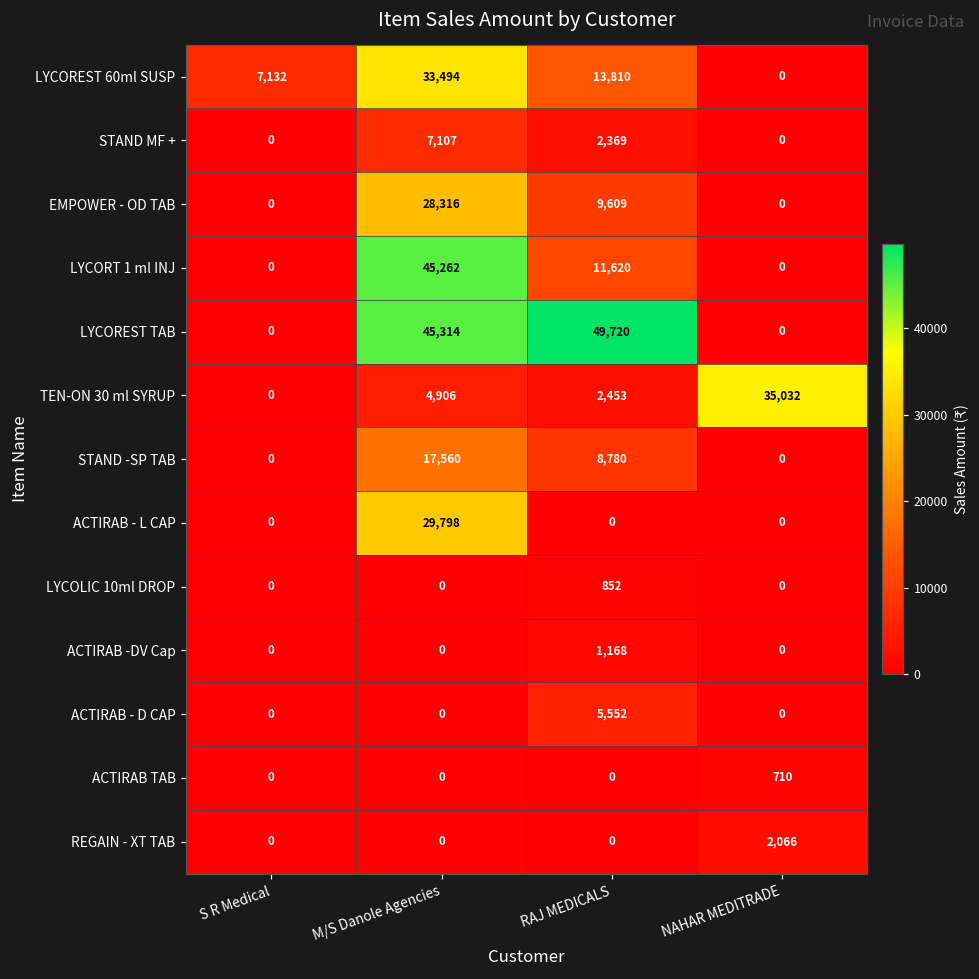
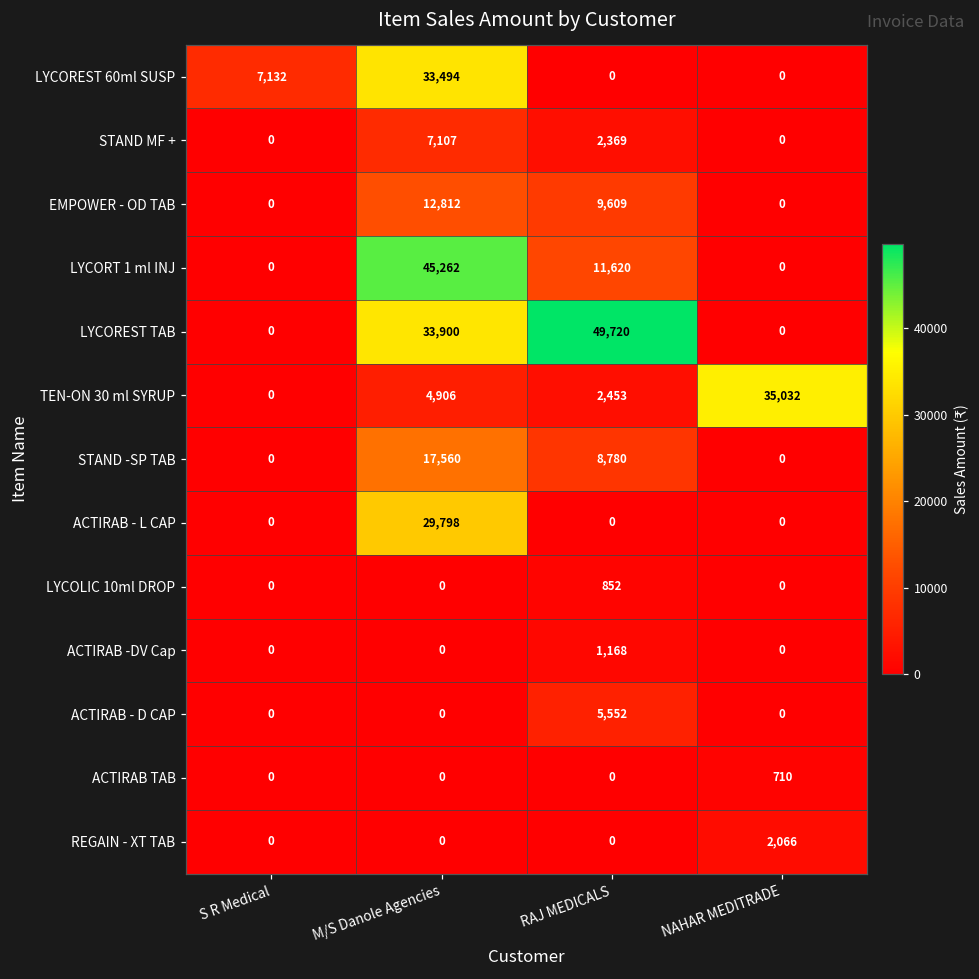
  {
    "LYCOREST 60ml SUSP": {
      "S R Medical": "7,132",
      "M/S Danole Agencies": "33,494",
-     "RAJ MEDICALS": "13,810",
+     "RAJ MEDICALS": "0",
      "NAHAR MEDITRADE": "0"
    },
    "STAND MF +": {
      "S R Medical": "0",
      "M/S Danole Agencies": "7,107",
      "RAJ MEDICALS": "2,369",
      "NAHAR MEDITRADE": "0"
    },
    "EMPOWER - OD TAB": {
      "S R Medical": "0",
-     "M/S Danole Agencies": "28,316",
+     "M/S Danole Agencies": "12,812",
      "RAJ MEDICALS": "9,609",
      "NAHAR MEDITRADE": "0"
    },
    "LYCORT 1 ml INJ": {
      "S R Medical": "0",
      "M/S Danole Agencies": "45,262",
      "RAJ MEDICALS": "11,620",
      "NAHAR MEDITRADE": "0"
    },
    "LYCOREST TAB": {
      "S R Medical": "0",
-     "M/S Danole Agencies": "45,314",
+     "M/S Danole Agencies": "33,900",
      "RAJ MEDICALS": "49,720",
      "NAHAR MEDITRADE": "0"
    },
    "TEN-ON 30 ml SYRUP": {
      "S R Medical": "0",
      "M/S Danole Agencies": "4,906",
      "RAJ MEDICALS": "2,453",
      "NAHAR MEDITRADE": "35,032"
    },
    "STAND -SP TAB": {
      "S R Medical": "0",
      "M/S Danole Agencies": "17,560",
      "RAJ MEDICALS": "8,780",
      "NAHAR MEDITRADE": "0"
    },
    "ACTIRAB - L CAP": {
      "S R Medical": "0",
      "M/S Danole Agencies": "29,798",
      "RAJ MEDICALS": "0",
      "NAHAR MEDITRADE": "0"
    },
    "LYCOLIC 10ml DROP": {
      "S R Medical": "0",
      "M/S Danole Agencies": "0",
      "RAJ MEDICALS": "852",
      "NAHAR MEDITRADE": "0"
    },
    "ACTIRAB -DV Cap": {
      "S R Medical": "0",
      "M/S Danole Agencies": "0",
      "RAJ MEDICALS": "1,168",
      "NAHAR MEDITRADE": "0"
    },
    "ACTIRAB - D CAP": {
      "S R Medical": "0",
      "M/S Danole Agencies": "0",
      "RAJ MEDICALS": "5,552",
      "NAHAR MEDITRADE": "0"
    },
    "ACTIRAB TAB": {
      "S R Medical": "0",
      "M/S Danole Agencies": "0",
      "RAJ MEDICALS": "0",
      "NAHAR MEDITRADE": "710"
    },
    "REGAIN - XT TAB": {
      "S R Medical": "0",
      "M/S Danole Agencies": "0",
      "RAJ MEDICALS": "0",
      "NAHAR MEDITRADE": "2,066"
    }
  }
